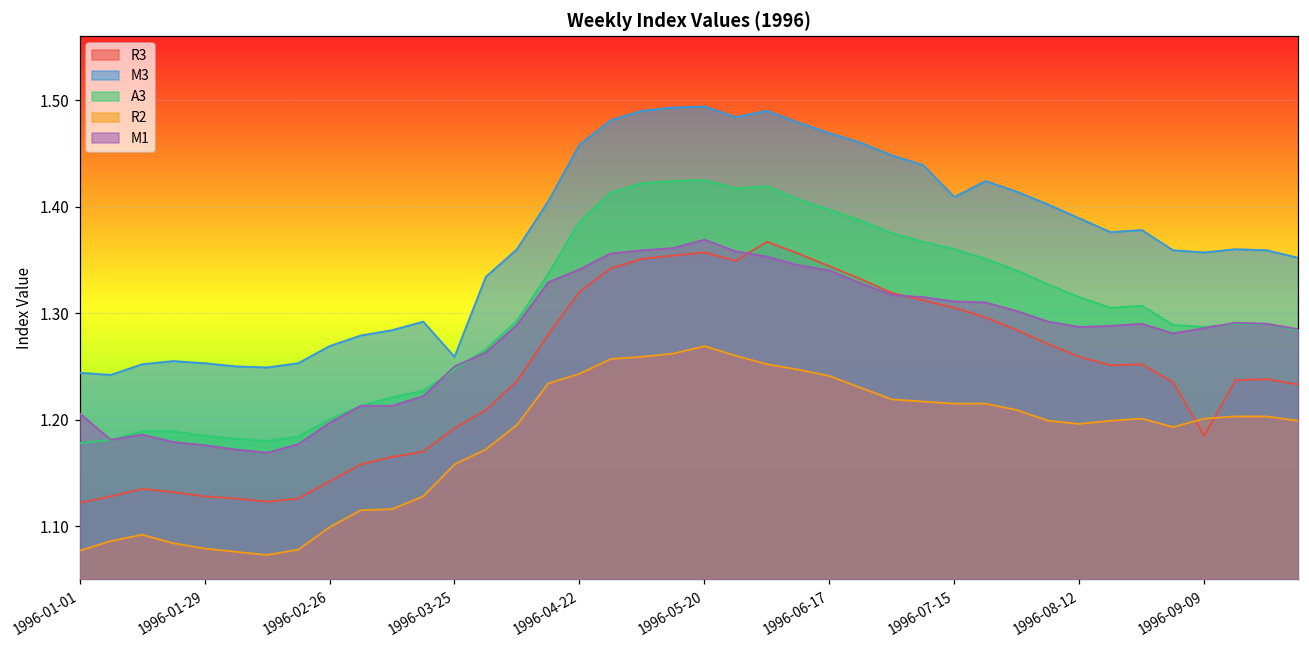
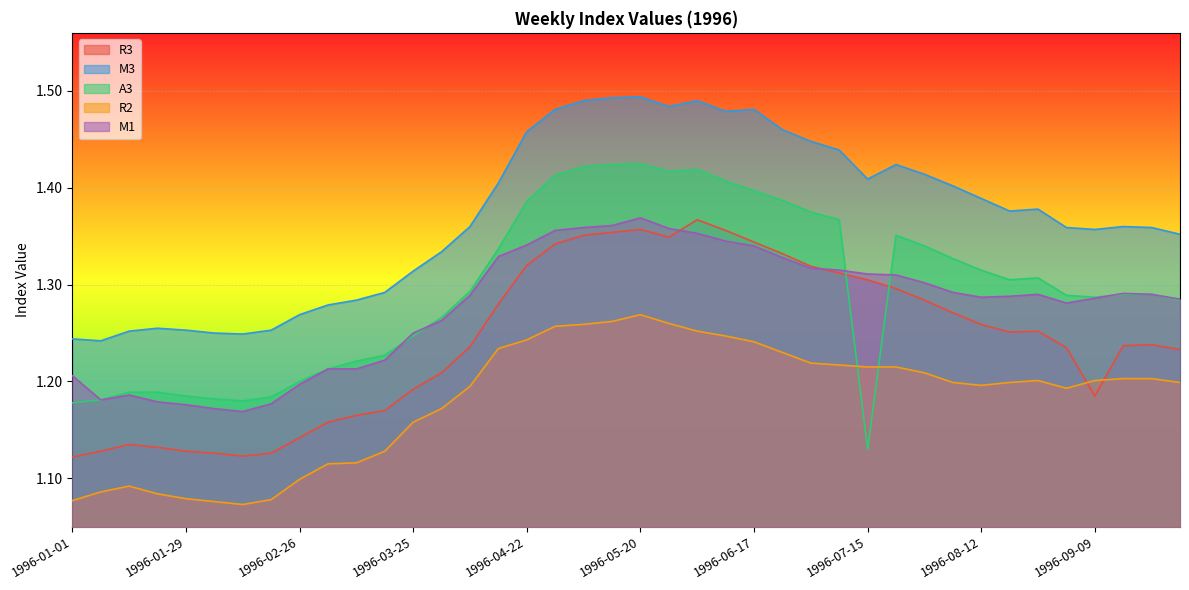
  {
    "R3": {
      "1996-01-01": 1.12,
      "1996-01-29": 1.13,
      "1996-02-26": 1.14,
      "1996-03-25": 1.19,
      "1996-04-22": 1.32,
      "1996-05-20": 1.36,
      "1996-06-17": 1.34,
      "1996-07-15": 1.31,
      "1996-08-12": 1.26,
      "1996-09-09": 1.19
    },
    "M3": {
      "1996-01-01": 1.24,
      "1996-01-29": 1.25,
      "1996-02-26": 1.27,
-     "1996-03-25": 1.26,
+     "1996-03-25": 1.31,
      "1996-04-22": 1.46,
      "1996-05-20": 1.49,
-     "1996-06-17": 1.47,
+     "1996-06-17": 1.48,
      "1996-07-15": 1.41,
      "1996-08-12": 1.39,
      "1996-09-09": 1.36
    },
    "A3": {
      "1996-01-01": 1.18,
      "1996-01-29": 1.19,
      "1996-02-26": 1.20,
      "1996-03-25": 1.25,
      "1996-04-22": 1.39,
      "1996-05-20": 1.43,
      "1996-06-17": 1.40,
-     "1996-07-15": 1.36,
+     "1996-07-15": 1.13,
      "1996-08-12": 1.32
    },
    "R2": {
      "1996-01-01": 1.08,
      "1996-01-29": 1.08,
      "1996-02-26": 1.10,
      "1996-03-25": 1.16,
      "1996-04-22": 1.24,
      "1996-05-20": 1.27,
      "1996-06-17": 1.24,
      "1996-07-15": 1.22,
      "1996-08-12": 1.20,
      "1996-09-09": 1.20
    },
    "M1": {
      "1996-01-01": 1.21,
      "1996-01-29": 1.18,
      "1996-02-26": 1.20,
      "1996-03-25": 1.25,
      "1996-04-22": 1.34,
      "1996-05-20": 1.37,
      "1996-06-17": 1.34,
      "1996-07-15": 1.31,
      "1996-08-12": 1.29
    }
  }
